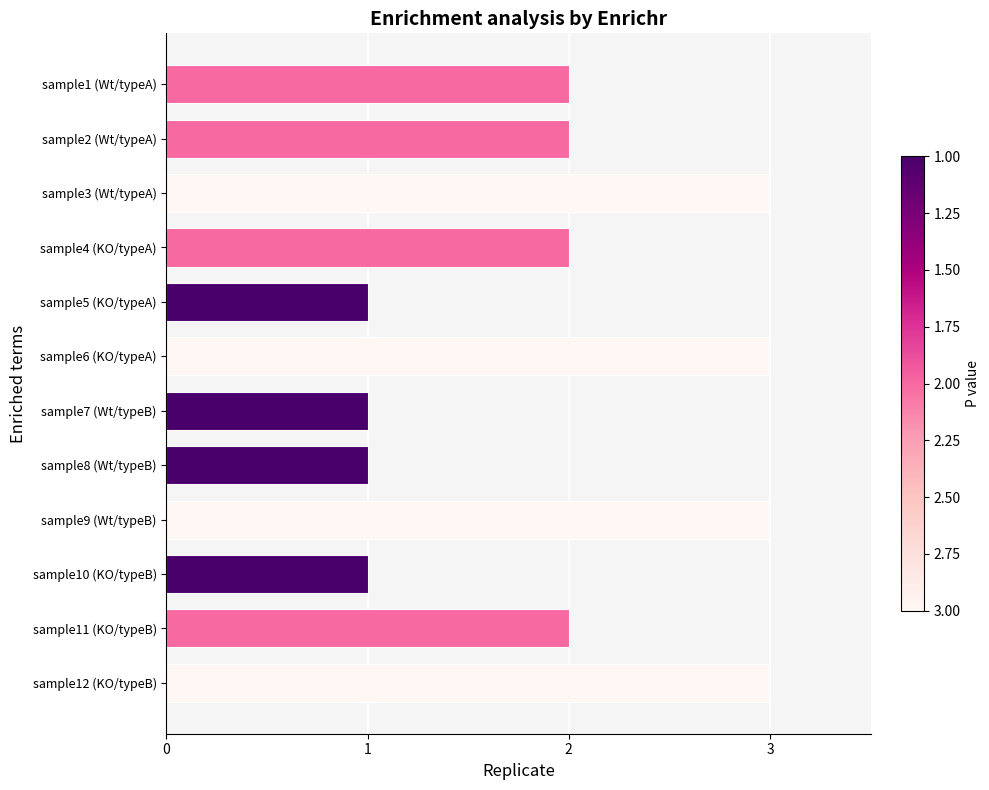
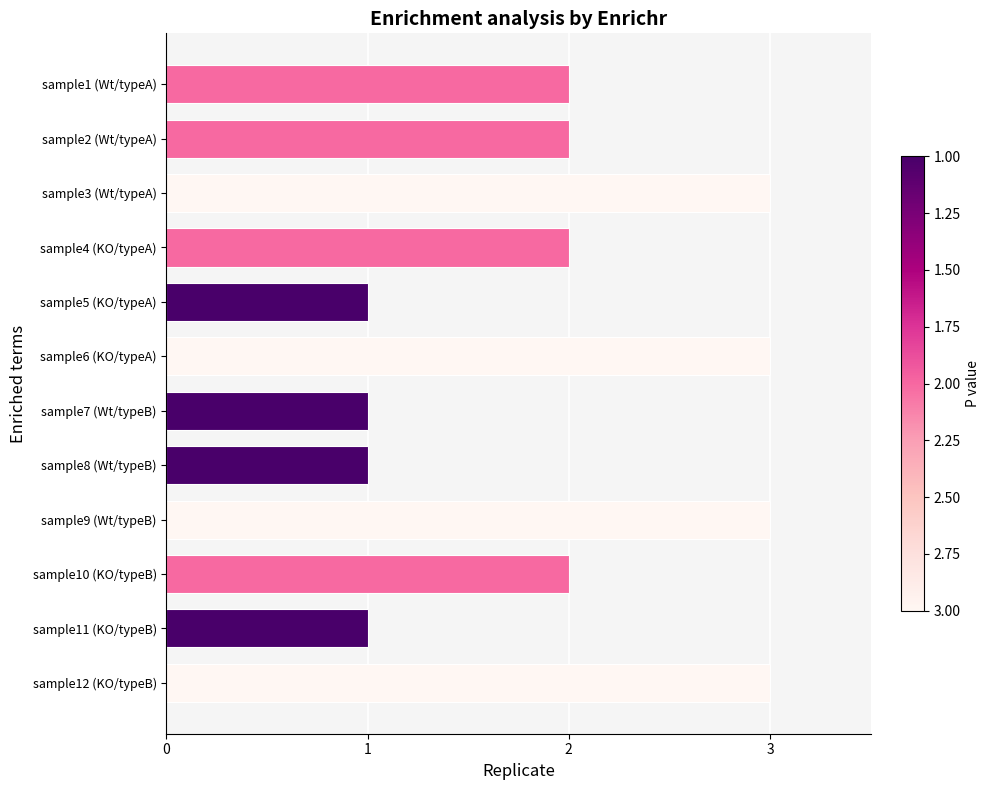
  {
    "sample1 (Wt/typeA)": 2,
    "sample2 (Wt/typeA)": 2,
    "sample3 (Wt/typeA)": 3,
    "sample4 (KO/typeA)": 2,
    "sample5 (KO/typeA)": 1,
    "sample6 (KO/typeA)": 3,
    "sample7 (Wt/typeB)": 1,
    "sample8 (Wt/typeB)": 1,
    "sample9 (Wt/typeB)": 3,
-   "sample10 (KO/typeB)": 1,
-   "sample11 (KO/typeB)": 2,
+   "sample10 (KO/typeB)": 2,
+   "sample11 (KO/typeB)": 1,
    "sample12 (KO/typeB)": 3
  }
